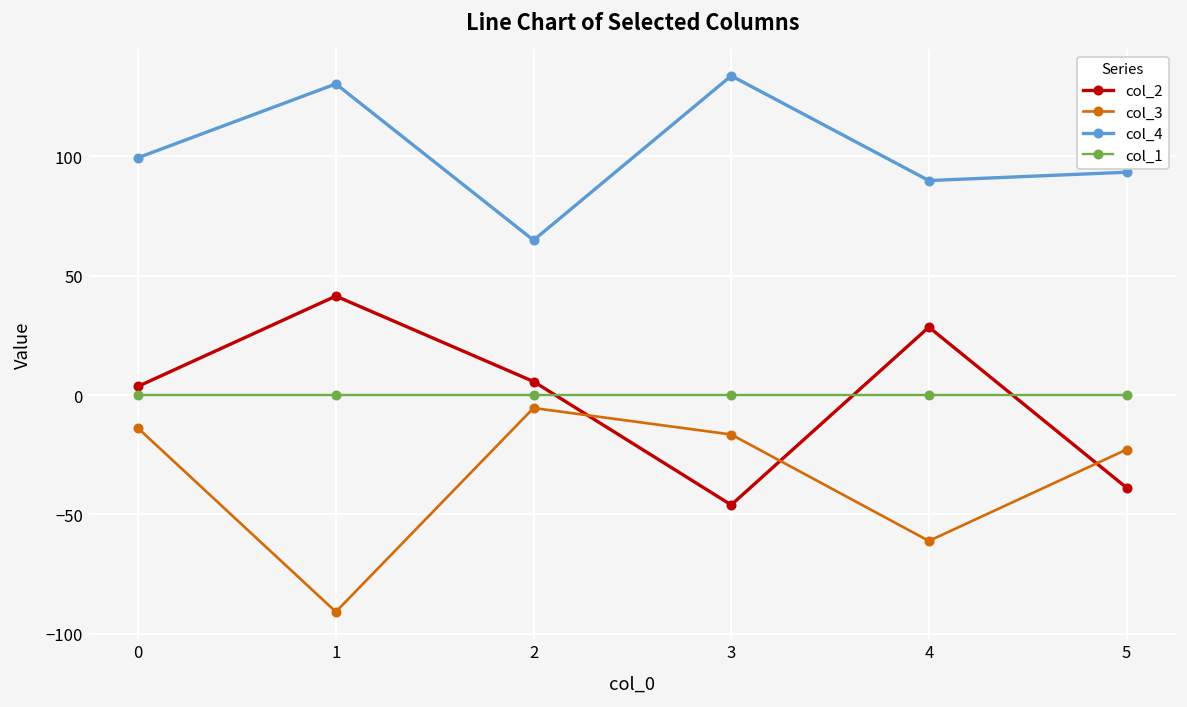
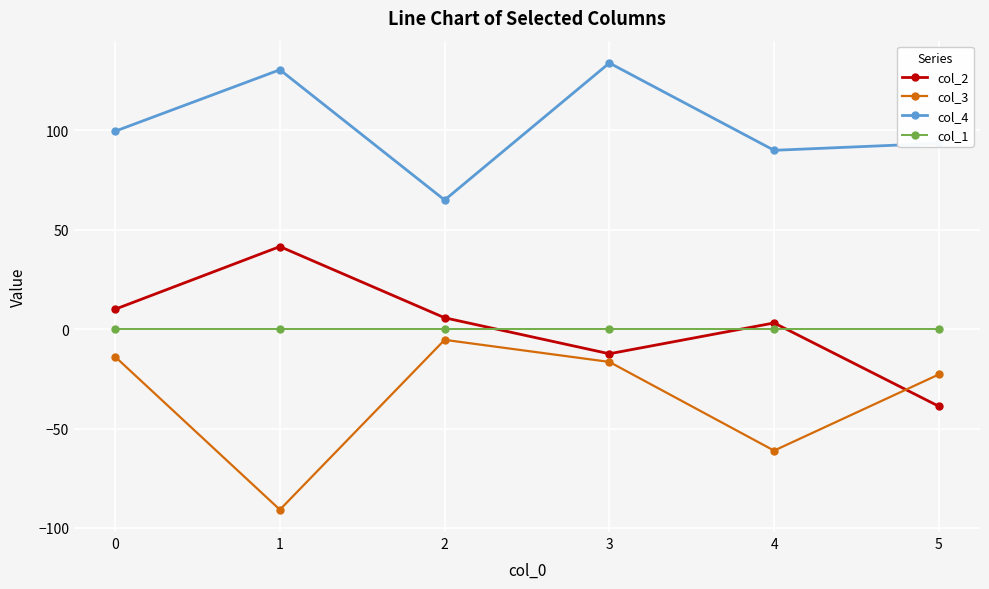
  {
    "col_2": {
-     "0": 4,
+     "0": 10,
      "1": 42,
      "2": 6,
-     "3": -46,
-     "4": 29,
+     "3": -12,
+     "4": 3,
      "5": -39
    },
    "col_3": {
      "0": -14,
      "1": -91,
      "2": -5,
      "3": -17,
      "4": -61,
      "5": -23
    },
    "col_4": {
      "0": 100,
      "1": 130,
      "2": 65,
      "3": 134,
      "4": 90
    },
    "col_1": {
      "0": 0,
      "1": 0,
      "2": 0,
      "3": 0,
      "4": 0,
      "5": 0
    }
  }
